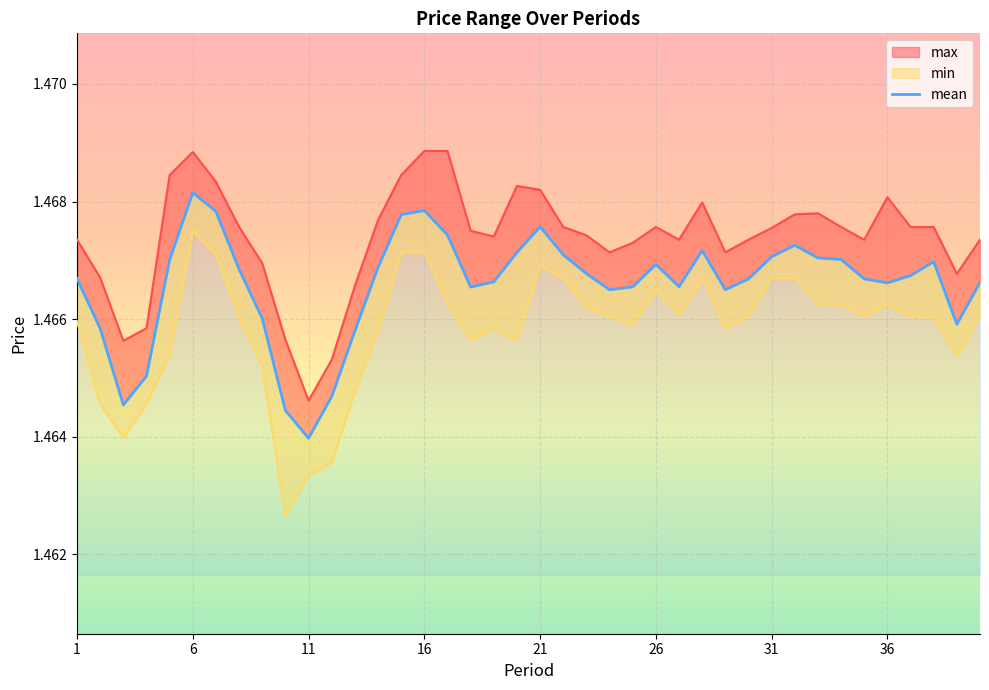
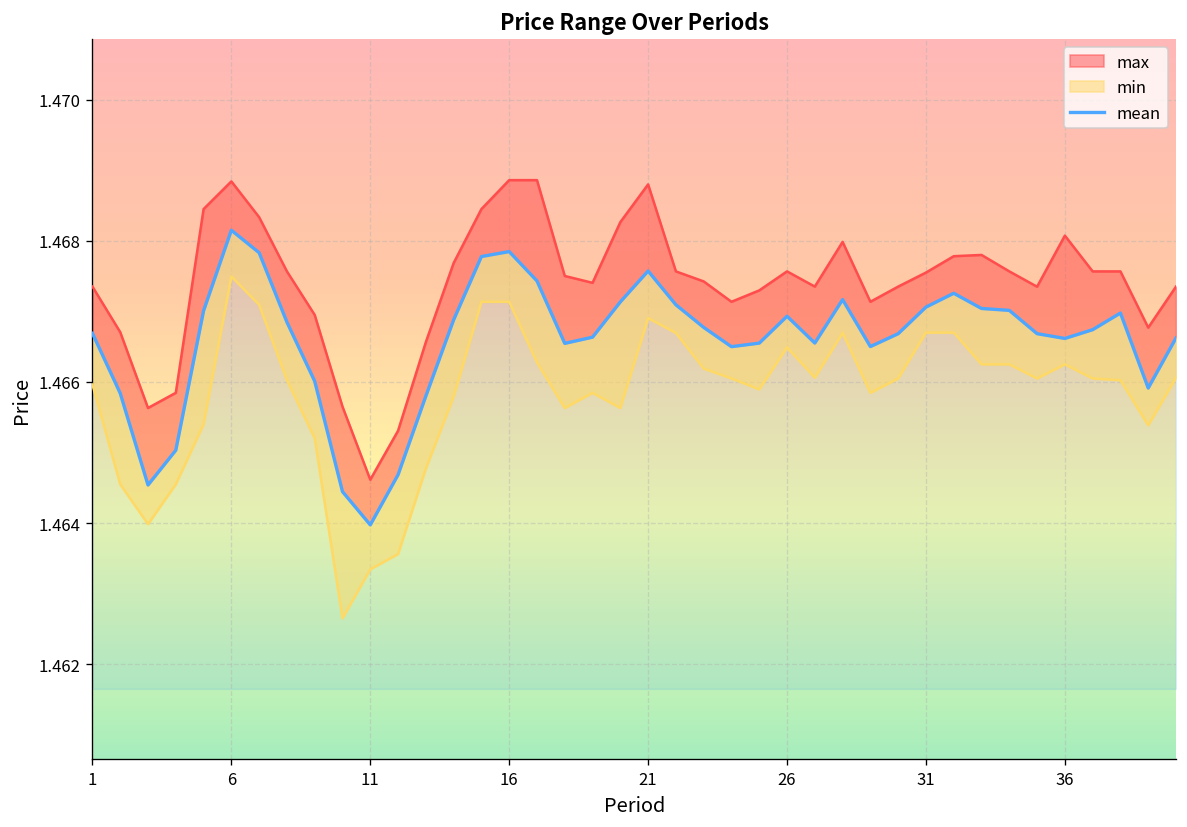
  {
    "max": {
      "1": 1.4674,
      "6": 1.4688,
      "11": 1.4646,
      "16": 1.4689,
-     "21": 1.4682,
+     "21": 1.4688,
      "26": 1.4676,
      "31": 1.4676,
      "36": 1.4681
    }
  }
